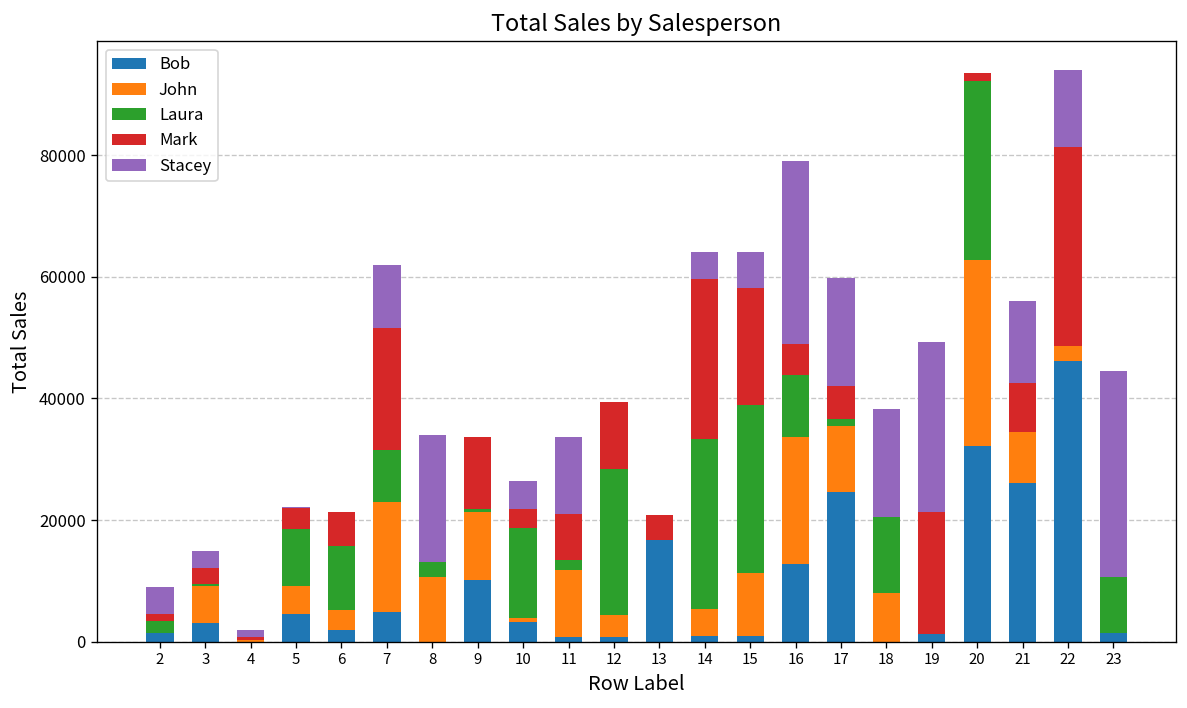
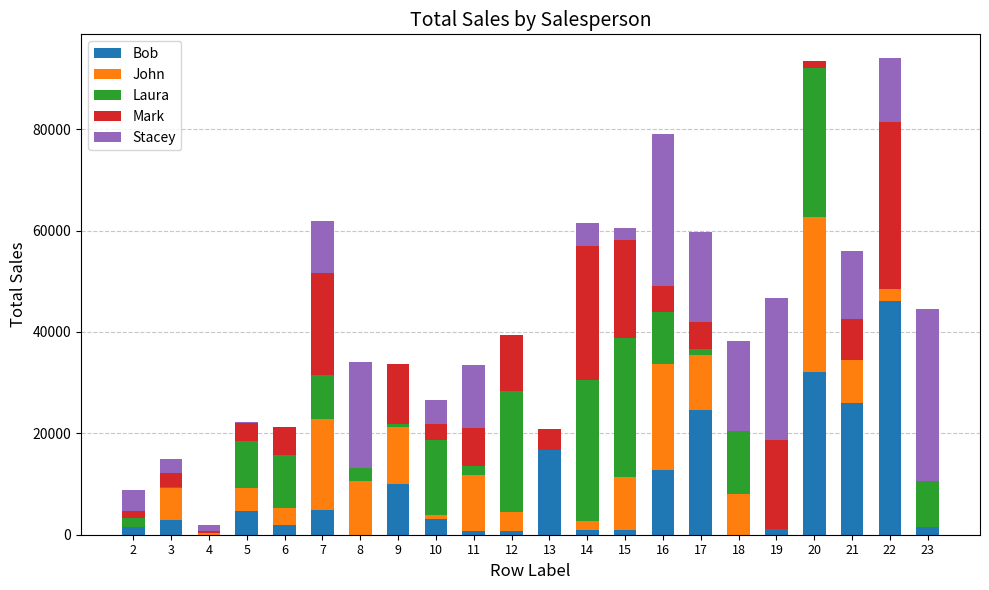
  {
    "Bob": {
      "2": 1000,
      "3": 3000,
      "4": 0,
      "5": 5000,
      "6": 2000,
      "7": 5000,
      "8": 0,
      "9": 10000,
      "10": 3000,
      "11": 1000,
      "12": 1000,
      "13": 17000,
      "14": 1000,
      "15": 1000,
      "16": 13000,
      "17": 25000,
      "18": 0,
      "19": 1000,
      "20": 32000,
      "21": 26000,
      "22": 46000,
      "23": 1000
    },
    "John": {
      "2": 0,
      "3": 6000,
      "5": 5000,
      "6": 3000,
      "7": 18000,
      "8": 11000,
      "9": 11000,
      "10": 1000,
      "11": 11000,
      "12": 4000,
      "13": 0,
-     "14": 4000,
+     "14": 2000,
      "15": 10000,
      "16": 21000,
      "17": 11000,
      "18": 8000,
      "19": 0,
      "20": 31000,
      "21": 8000,
      "22": 2000,
      "23": 0
    },
    "Laura": {
      "2": 2000,
      "4": 0,
      "5": 9000,
      "6": 11000,
      "7": 9000,
      "8": 2000,
      "9": 1000,
      "10": 15000,
      "11": 2000,
      "12": 24000,
      "13": 0,
      "14": 28000,
      "15": 28000,
      "16": 10000,
      "17": 1000,
      "18": 12000,
      "19": 0,
      "20": 29000,
      "21": 0,
      "22": 0,
      "23": 9000
    },
    "Mark": {
      "2": 1000,
      "3": 3000,
      "5": 4000,
      "6": 6000,
      "7": 20000,
      "8": 0,
      "9": 12000,
      "10": 3000,
      "11": 8000,
      "12": 11000,
      "13": 4000,
      "14": 26000,
      "15": 19000,
      "16": 5000,
      "17": 5000,
      "18": 0,
-     "19": 20000,
+     "19": 17000,
      "20": 1000,
      "21": 8000,
      "22": 33000,
      "23": 0
    },
    "Stacey": {
      "2": 4000,
      "3": 3000,
      "4": 1000,
      "6": 0,
      "7": 10000,
      "8": 21000,
      "9": 0,
      "10": 5000,
      "11": 13000,
      "12": 0,
      "13": 0,
      "14": 4000,
-     "15": 6000,
+     "15": 2000,
      "16": 30000,
      "17": 18000,
      "18": 18000,
      "19": 28000,
      "20": 0,
      "21": 13000,
      "22": 13000,
      "23": 34000
    }
  }
